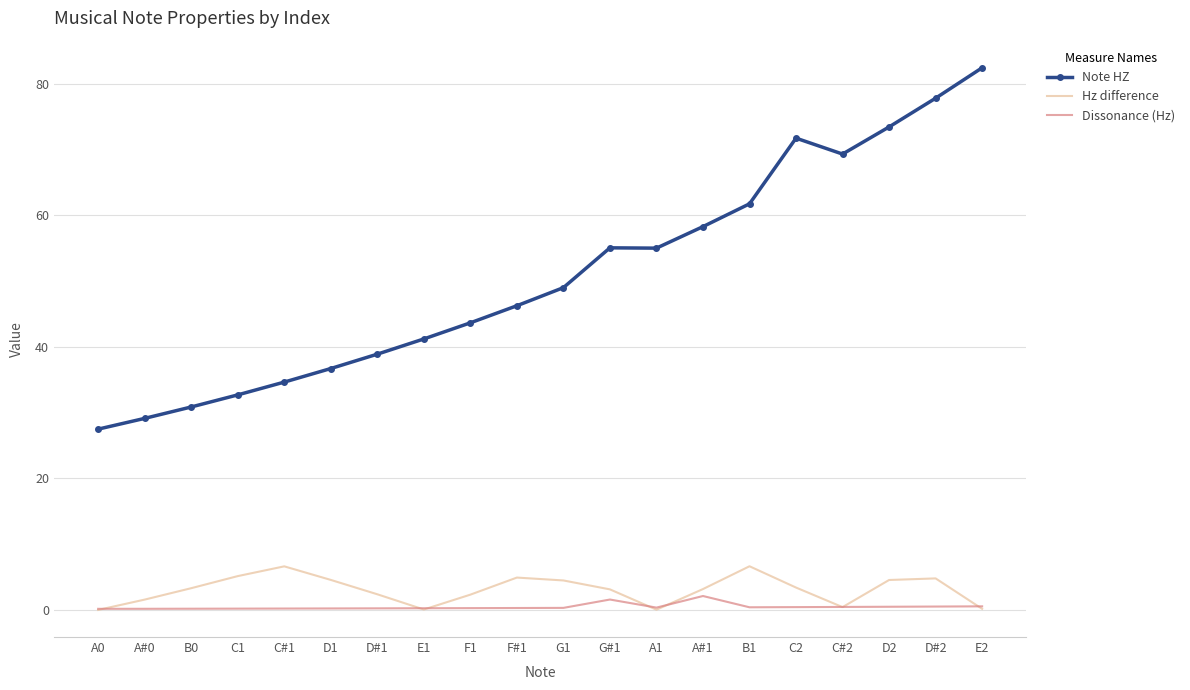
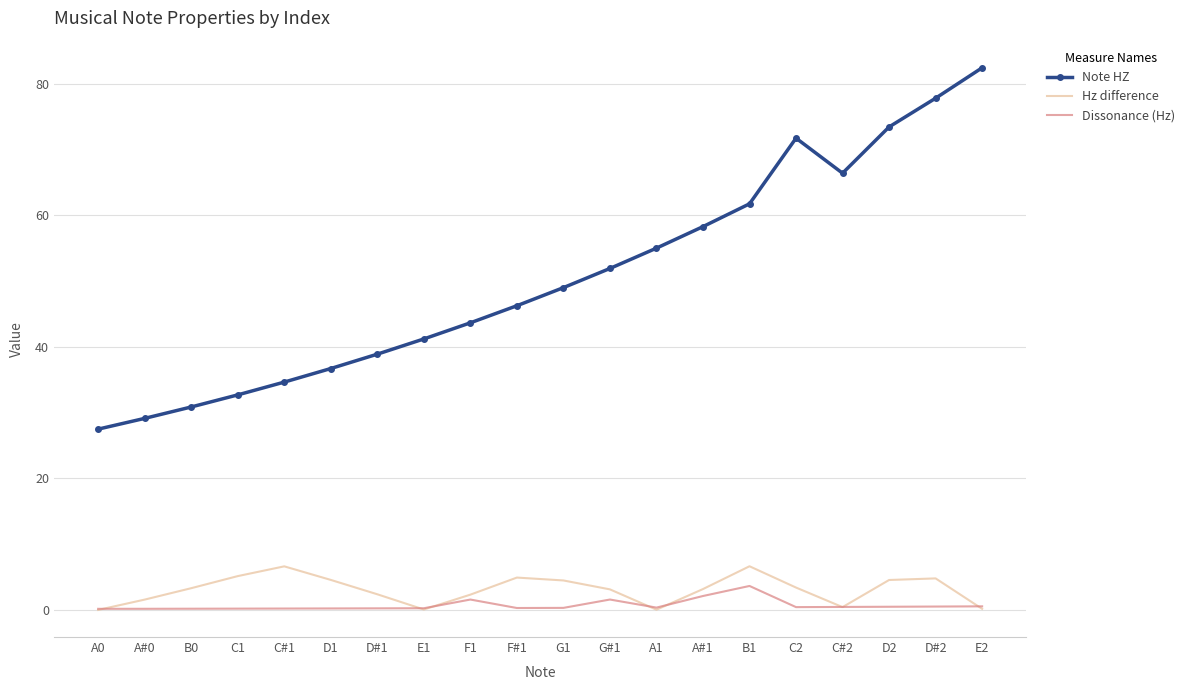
  {
    "Note HZ": {
      "A0": 28,
      "A#0": 29,
      "B0": 31,
      "C1": 33,
      "C#1": 35,
      "D1": 37,
      "D#1": 39,
      "E1": 41,
      "F1": 44,
      "F#1": 46,
      "G1": 49,
-     "G#1": 55,
+     "G#1": 52,
      "A1": 55,
      "A#1": 58,
      "B1": 62,
      "C2": 72,
-     "C#2": 69,
+     "C#2": 66,
      "D2": 73,
      "D#2": 78,
      "E2": 82
    },
    "Hz difference": {
      "A#0": 2,
      "B0": 3,
      "C1": 5,
      "C#1": 7,
      "D1": 5,
      "D#1": 2,
      "F1": 2,
      "F#1": 5,
      "G1": 5,
      "G#1": 3,
      "A#1": 3,
      "B1": 7,
      "C2": 3,
      "D2": 5,
      "D#2": 5
    },
    "Dissonance (Hz)": {
      "A#0": 0,
      "B0": 0,
      "C1": 0,
      "C#1": 0,
      "D1": 0,
      "D#1": 0,
-     "F1": 0,
+     "F1": 2,
      "F#1": 0,
      "G1": 0,
      "G#1": 2,
      "A#1": 2,
-     "B1": 0,
+     "B1": 4,
      "C2": 0,
      "D2": 1,
      "D#2": 1
    }
  }
